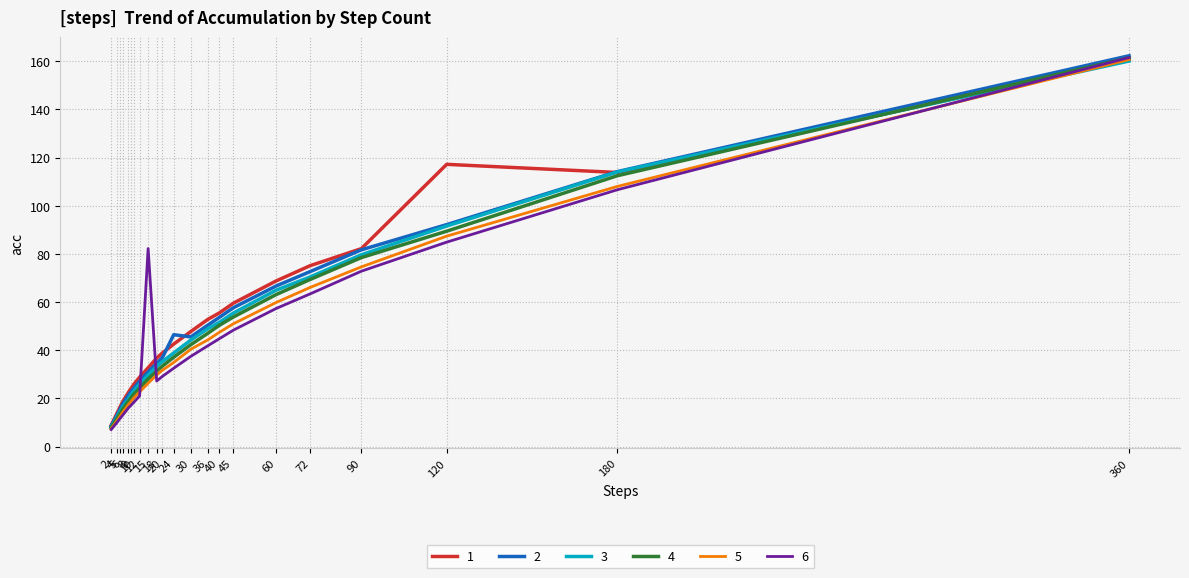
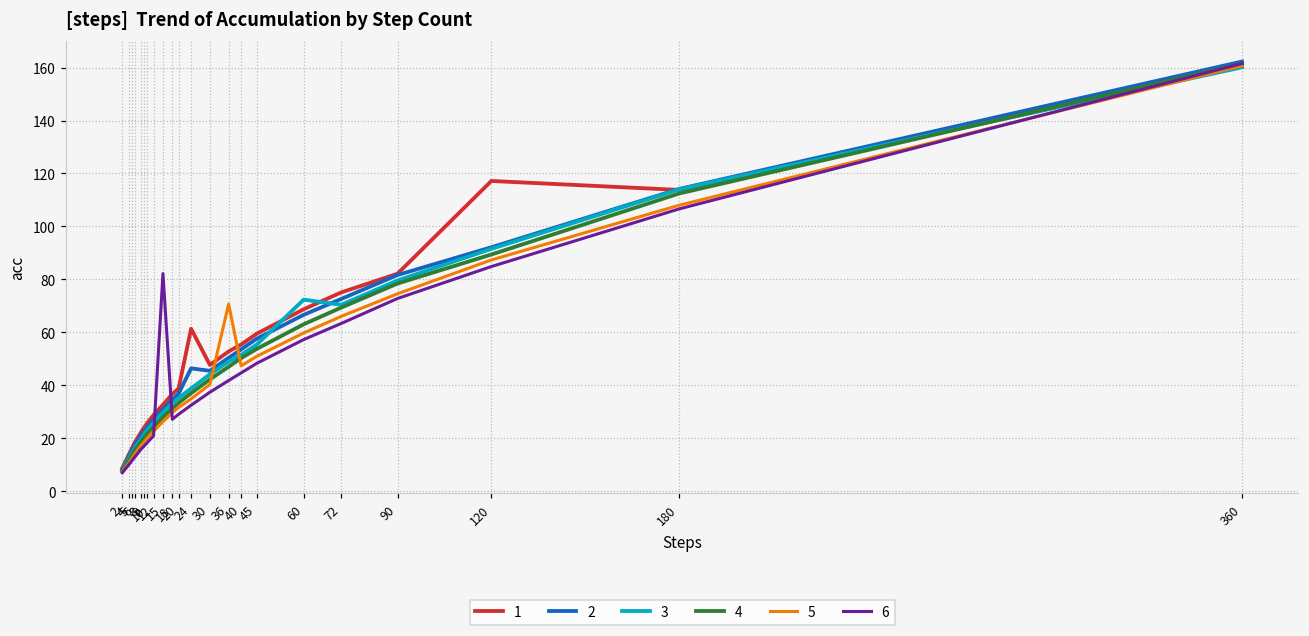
  {
    "1": {
      "8": 22,
      "9": 24,
      "10": 26,
      "12": 29,
      "15": 33,
      "18": 37,
      "20": 39,
-     "24": 43,
+     "24": 61,
      "30": 48,
      "36": 53,
      "40": 55,
      "45": 60,
      "60": 69,
      "72": 75,
      "120": 117
    },
    "2": {
      "8": 21,
      "9": 23,
      "10": 24,
      "12": 27,
      "15": 31,
      "18": 35,
      "20": 37,
      "24": 46,
      "30": 46,
      "36": 50,
      "40": 54,
      "45": 58,
      "60": 67,
      "72": 73
    },
    "3": {
      "9": 22,
      "10": 23,
      "12": 26,
      "15": 30,
      "18": 33,
      "20": 35,
      "24": 39,
      "30": 44,
      "36": 49,
      "40": 52,
      "45": 55,
-     "60": 65,
+     "60": 72,
      "72": 70,
      "90": 80
    },
    "4": {
      "9": 20,
      "10": 22,
      "12": 24,
      "15": 28,
      "18": 31,
      "20": 33,
      "24": 37,
      "30": 42,
      "36": 47,
      "40": 50,
      "45": 54,
      "60": 63,
      "72": 69,
      "90": 78,
      "120": 89,
      "180": 112
    },
    "5": {
      "6": 14,
      "8": 17,
      "9": 19,
      "10": 20,
      "12": 23,
      "15": 26,
      "18": 30,
      "20": 32,
      "24": 35,
      "30": 40,
-     "36": 44,
+     "36": 71,
      "40": 47,
      "45": 51,
      "60": 60,
      "72": 66,
      "90": 75,
      "120": 87,
      "180": 108
    },
    "6": {
      "6": 13,
      "8": 16,
      "9": 17,
      "10": 18,
      "12": 21,
      "15": 82,
      "18": 27,
      "20": 29,
      "24": 33,
      "30": 37,
      "36": 42,
      "40": 45,
      "45": 48,
      "60": 57,
      "72": 63,
      "90": 73,
      "120": 85,
      "180": 107
    }
  }
